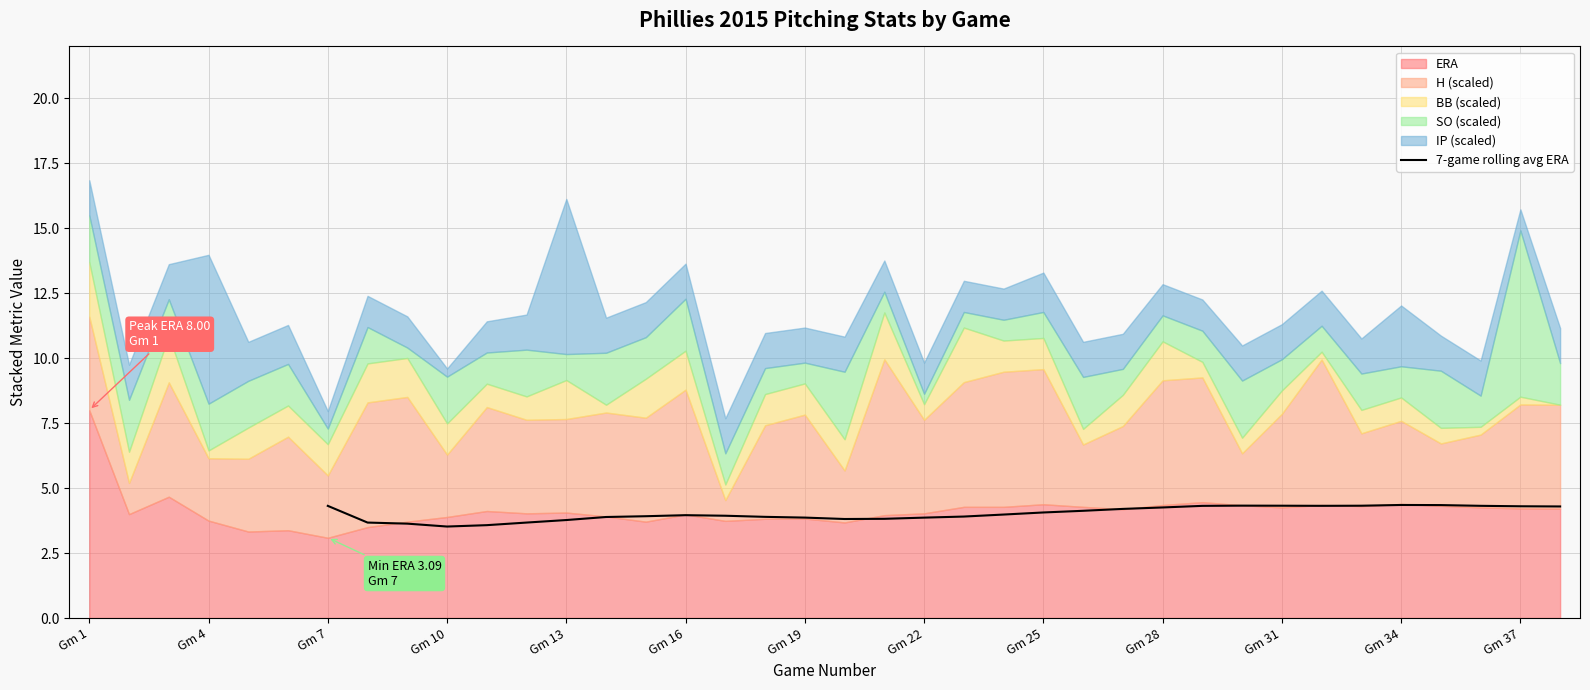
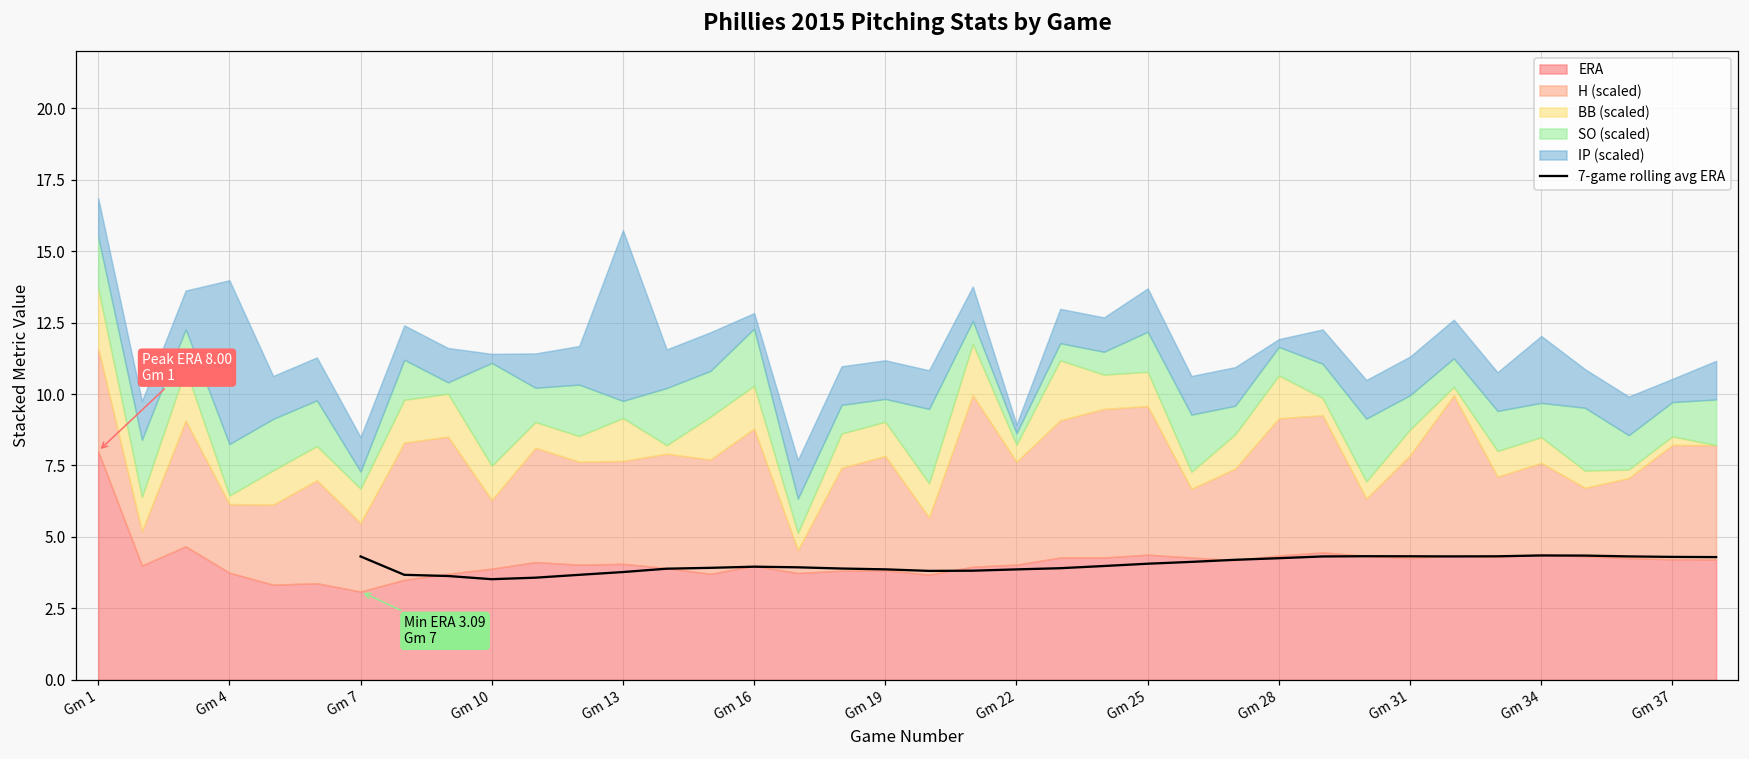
  {
    "7-game rolling avg ERA": {
      "Gm 7": 4.3,
      "Gm 10": 3.5,
      "Gm 13": 3.8,
      "Gm 22": 3.9,
      "Gm 25": 4.1
    },
    "SO (scaled)": {
      "Gm 1": 1.8,
      "Gm 7": 0.6,
-     "Gm 10": 1.8,
-     "Gm 13": 1.0,
+     "Gm 10": 3.6,
+     "Gm 13": 0.6,
      "Gm 16": 2.0,
      "Gm 19": 0.8,
      "Gm 22": 0.4,
-     "Gm 25": 1.0,
+     "Gm 25": 1.4,
      "Gm 28": 1.0,
      "Gm 31": 1.2,
      "Gm 34": 1.2,
-     "Gm 37": 6.4
+     "Gm 37": 1.2
    },
    "IP (scaled)": {
      "Gm 1": 1.4,
      "Gm 4": 5.7,
-     "Gm 7": 0.7,
+     "Gm 7": 1.2,
      "Gm 10": 0.3,
      "Gm 13": 6.0,
-     "Gm 16": 1.3,
+     "Gm 16": 0.5,
      "Gm 19": 1.3,
-     "Gm 22": 1.2,
+     "Gm 22": 0.3,
      "Gm 25": 1.5,
-     "Gm 28": 1.2,
+     "Gm 28": 0.3,
      "Gm 31": 1.3,
      "Gm 34": 2.3,
      "Gm 37": 0.8
    }
  }
